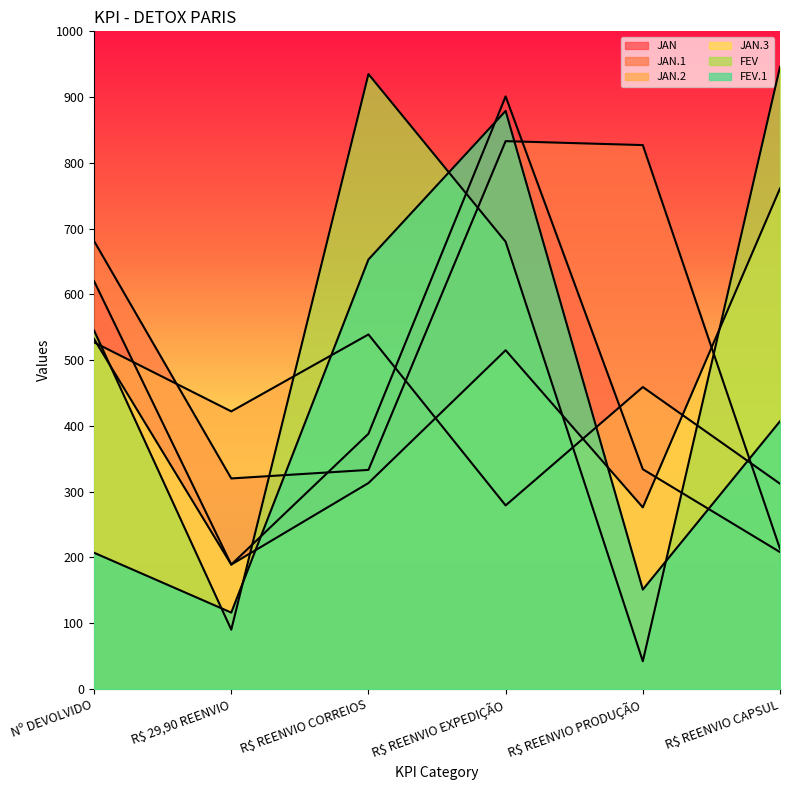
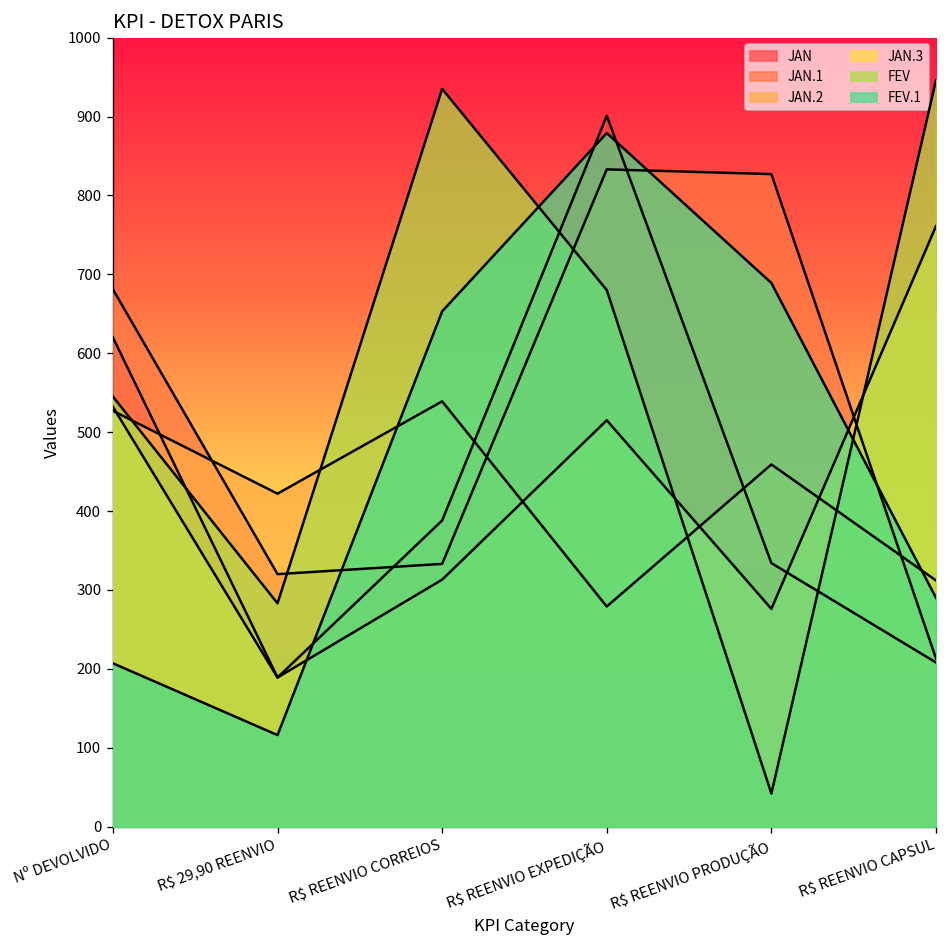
  {
    "FEV": {
      "Nº DEVOLVIDO": 550,
-     "R$ 29,90 REENVIO": 90,
+     "R$ 29,90 REENVIO": 280,
      "R$ REENVIO CORREIOS": 940,
      "R$ REENVIO EXPEDIÇÃO": 680,
      "R$ REENVIO PRODUÇÃO": 40,
      "R$ REENVIO CAPSUL": 950
    },
    "FEV.1": {
      "Nº DEVOLVIDO": 210,
      "R$ 29,90 REENVIO": 120,
      "R$ REENVIO CORREIOS": 650,
      "R$ REENVIO EXPEDIÇÃO": 880,
-     "R$ REENVIO PRODUÇÃO": 150,
-     "R$ REENVIO CAPSUL": 410
+     "R$ REENVIO PRODUÇÃO": 690,
+     "R$ REENVIO CAPSUL": 290
    }
  }
